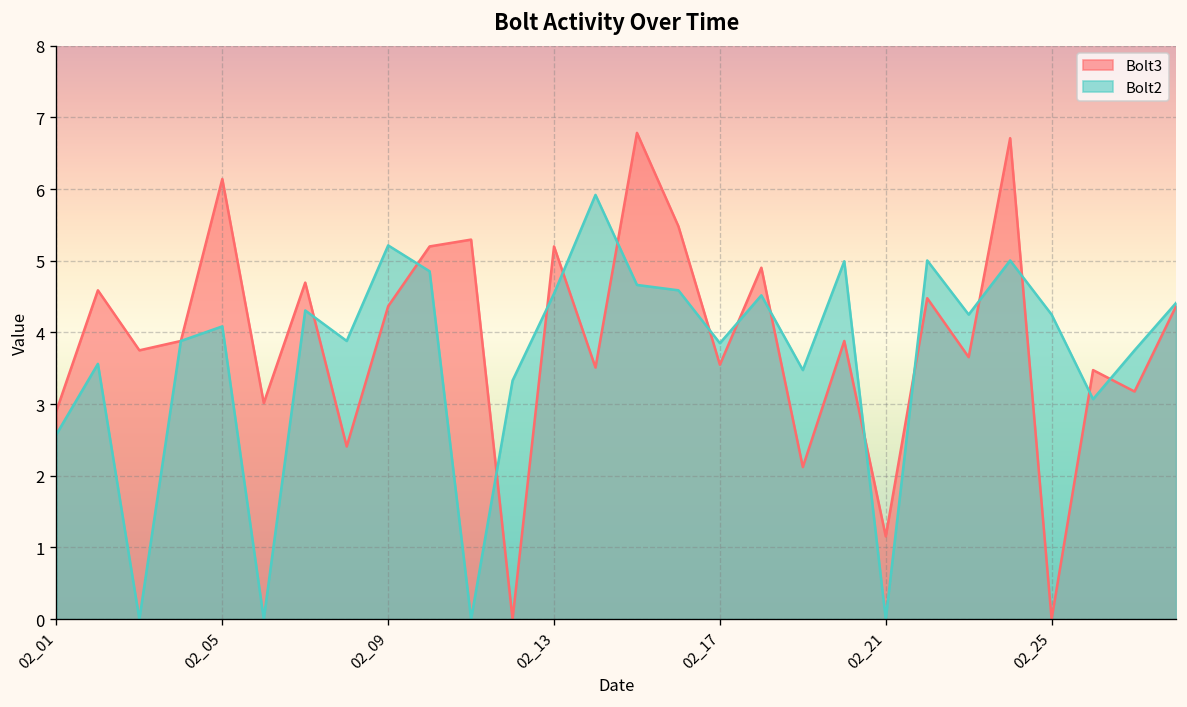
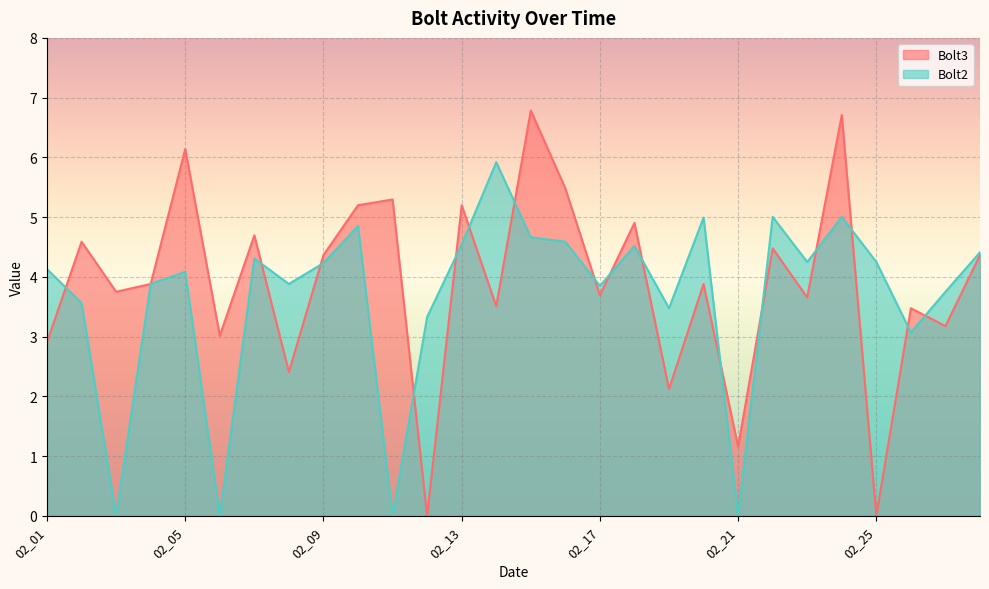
  {
    "Bolt3": {
      "02_01": 2.9,
      "02_05": 6.1,
      "02_09": 4.4,
      "02_13": 5.2,
-     "02_17": 3.5,
+     "02_17": 3.7,
      "02_21": 1.2,
      "02_25": 0.0
    },
    "Bolt2": {
-     "02_01": 2.6,
+     "02_01": 4.1,
      "02_05": 4.1,
-     "02_09": 5.2,
+     "02_09": 4.2,
      "02_13": 4.5,
      "02_17": 3.8,
      "02_21": 0.0,
      "02_25": 4.2
    }
  }
